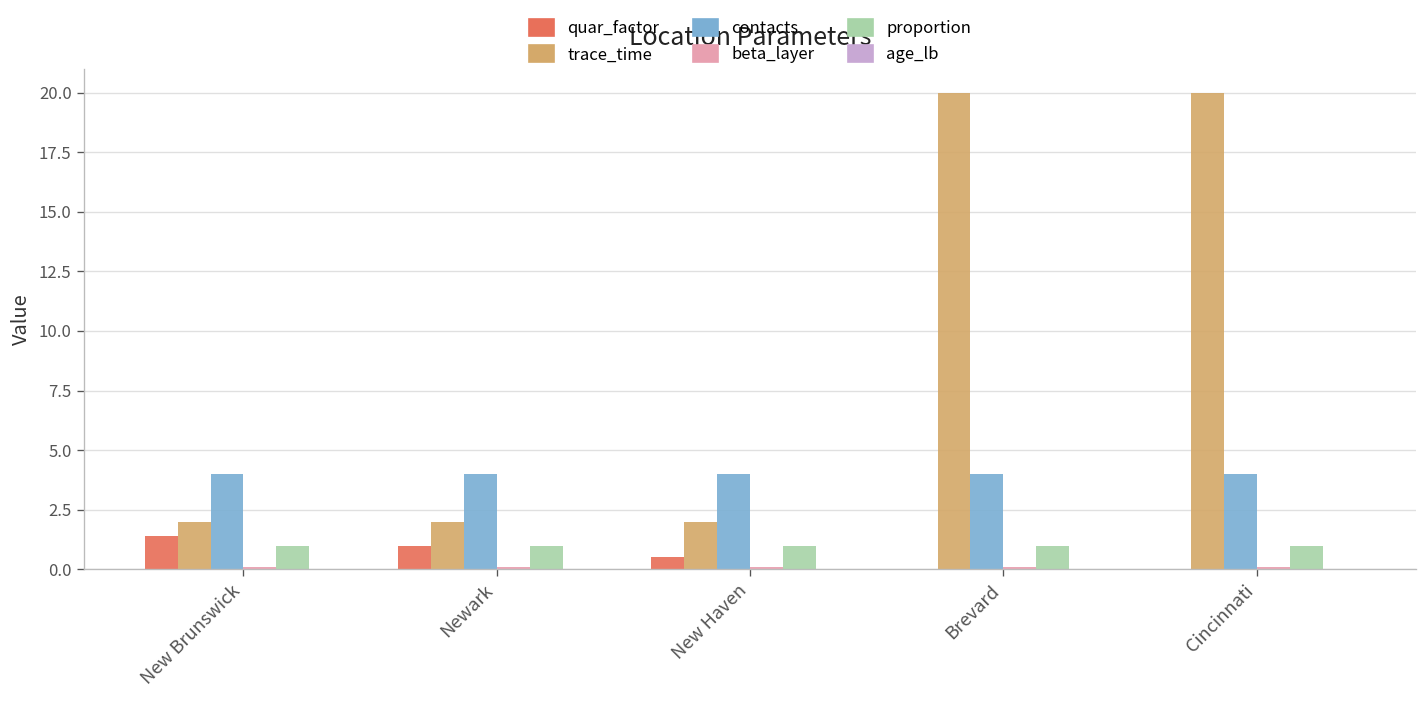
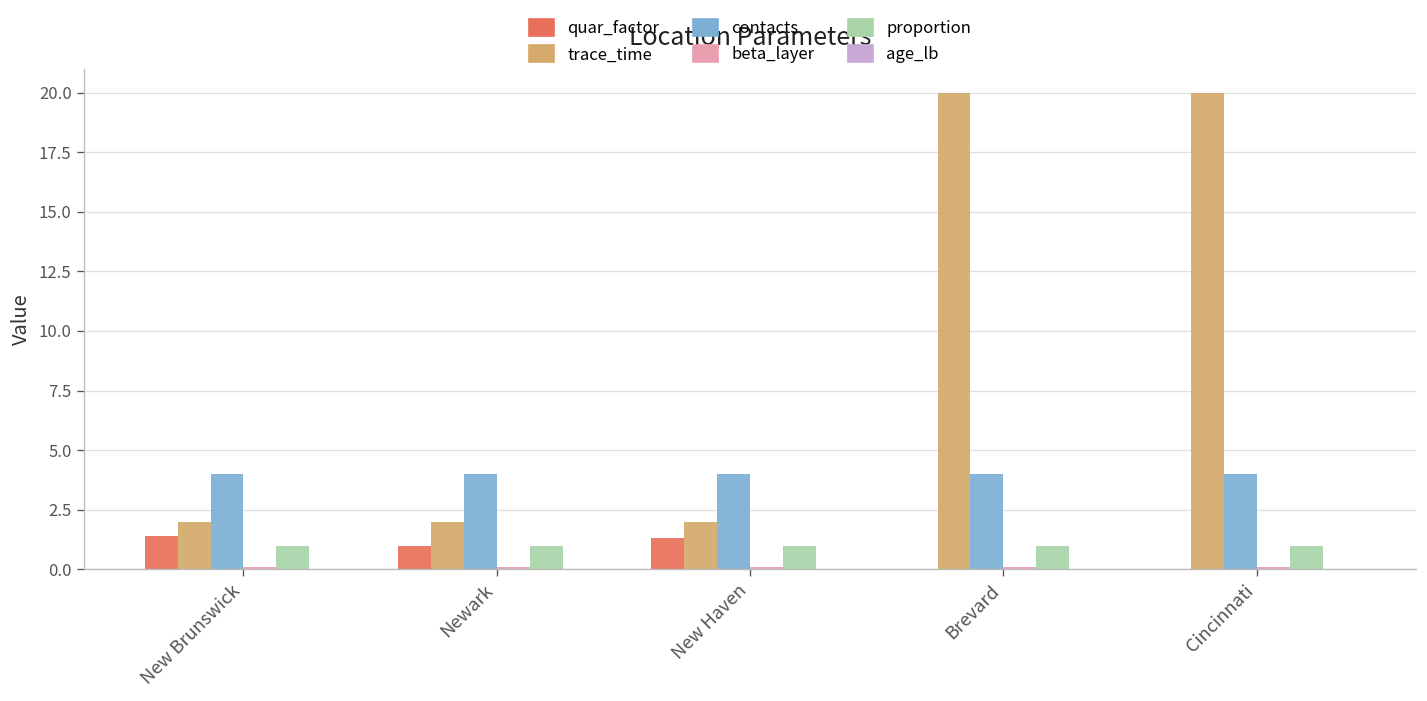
  {
    "quar_factor": {
      "New Brunswick": 1.4,
      "Newark": 1.0,
-     "New Haven": 0.5,
+     "New Haven": 1.3,
      "Brevard": 0.0,
      "Cincinnati": 0.0
    },
    "trace_time": {
      "New Brunswick": 2.0,
      "Newark": 2.0,
      "New Haven": 2.0,
      "Brevard": 20.0,
      "Cincinnati": 20.0
    },
    "contacts": {
      "New Brunswick": 4.0,
      "Newark": 4.0,
      "New Haven": 4.0,
      "Brevard": 4.0,
      "Cincinnati": 4.0
    },
    "proportion": {
      "New Brunswick": 1.0,
      "Newark": 1.0,
      "New Haven": 1.0,
      "Brevard": 1.0,
      "Cincinnati": 1.0
    }
  }
